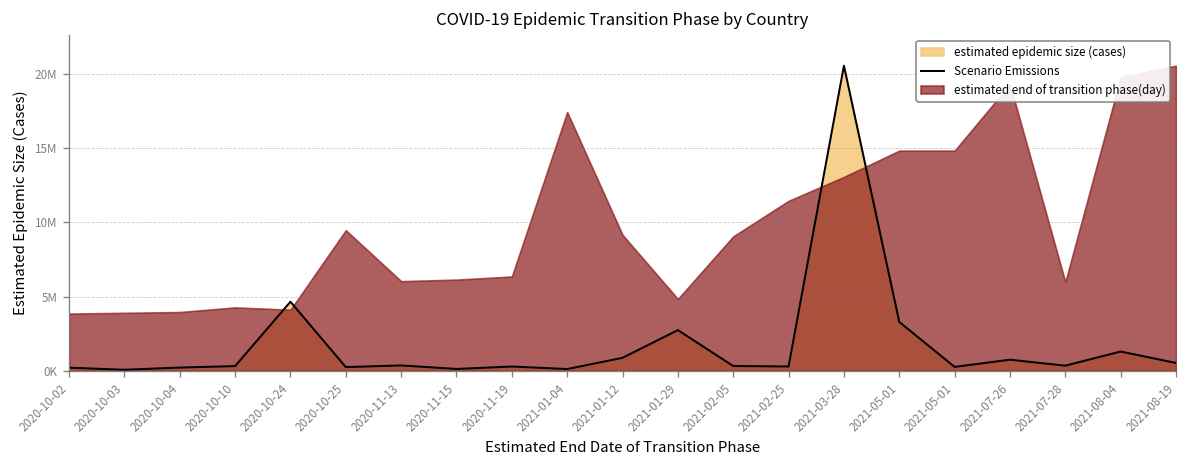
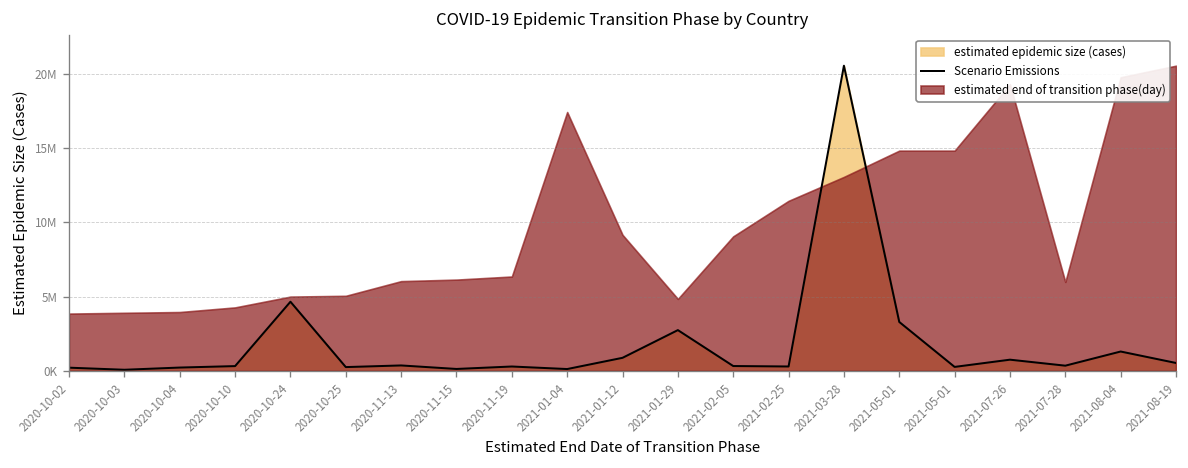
  {
    "estimated epidemic size (cases)": {
      "2020-10-02": 200000,
      "2020-10-03": 100000,
      "2020-10-04": 200000,
      "2020-10-10": 300000,
      "2020-10-24": 4700000,
      "2020-10-25": 200000,
      "2020-11-13": 400000,
      "2020-11-15": 100000,
      "2020-11-19": 300000,
      "2021-01-04": 100000,
      "2021-01-12": 900000,
      "2021-01-29": 2700000,
      "2021-02-05": 300000,
      "2021-02-25": 300000,
      "2021-03-28": 20600000,
      "2021-07-26": 700000,
      "2021-07-28": 300000,
      "2021-08-04": 1300000,
      "2021-08-19": 500000
    },
    "estimated end of transition phase(day)": {
      "2020-10-02": 3900000,
      "2020-10-03": 3900000,
      "2020-10-04": 4000000,
      "2020-10-10": 4300000,
-     "2020-10-24": 4100000,
-     "2020-10-25": 9500000,
+     "2020-10-24": 5000000,
+     "2020-10-25": 5000000,
      "2020-11-13": 6000000,
      "2020-11-15": 6100000,
      "2020-11-19": 6400000,
      "2021-01-04": 17400000,
      "2021-01-12": 9200000,
      "2021-01-29": 4800000,
      "2021-02-05": 9100000,
      "2021-02-25": 11500000,
      "2021-03-28": 13100000,
      "2021-07-28": 6000000,
      "2021-08-19": 20600000
    }
  }
